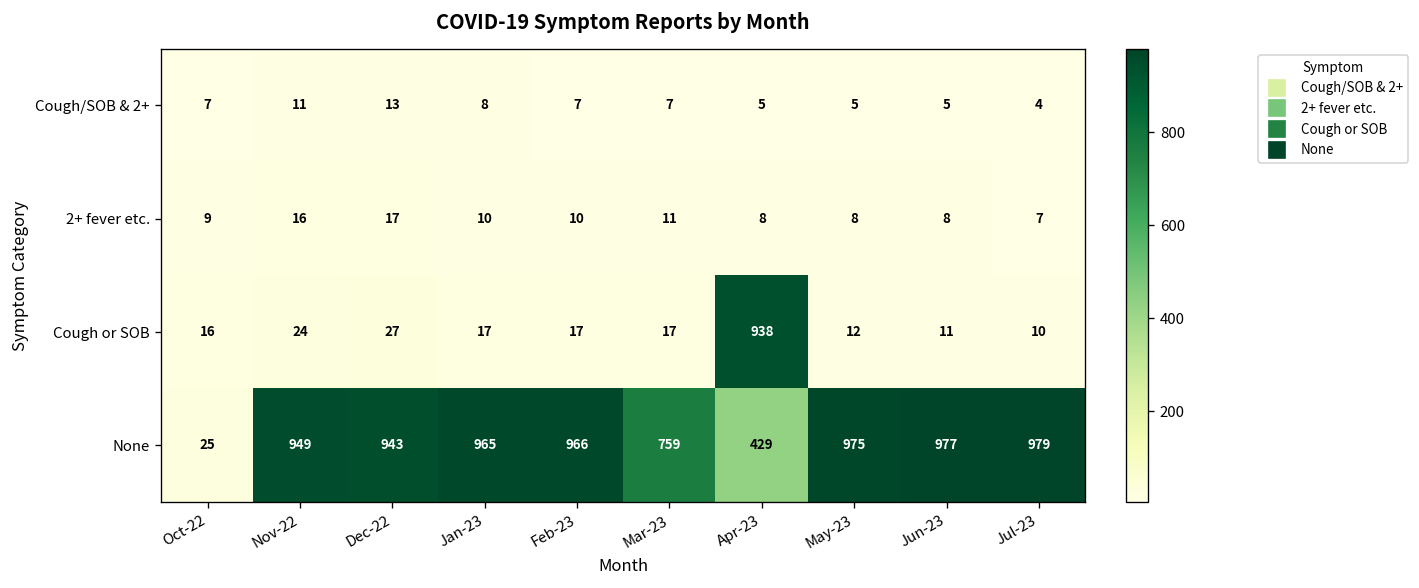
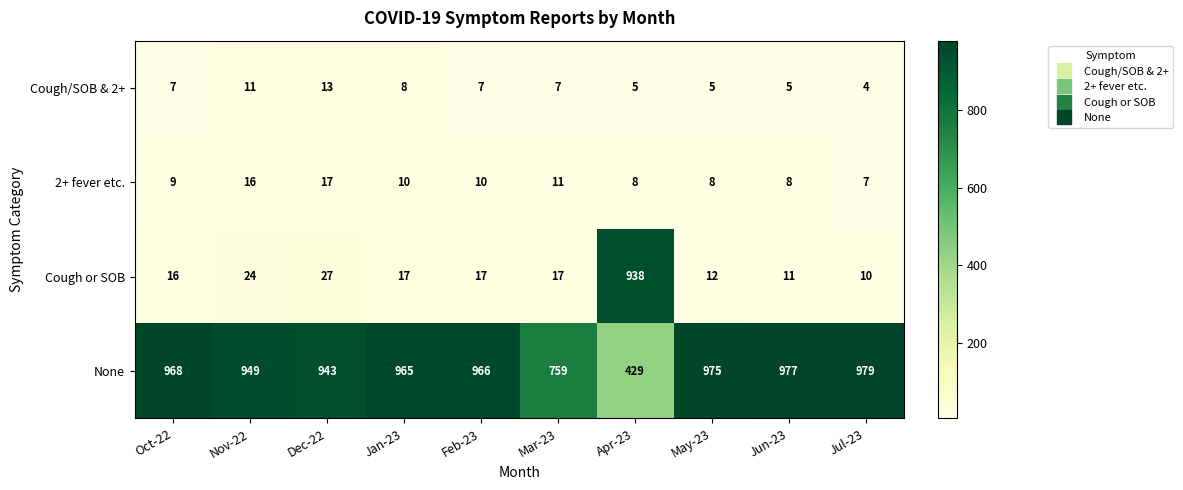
  {
    "Cough/SOB & 2+": {
      "Oct-22": 7,
      "Nov-22": 11,
      "Dec-22": 13,
      "Jan-23": 8,
      "Feb-23": 7,
      "Mar-23": 7,
      "Apr-23": 5,
      "May-23": 5,
      "Jun-23": 5,
      "Jul-23": 4
    },
    "2+ fever etc.": {
      "Oct-22": 9,
      "Nov-22": 16,
      "Dec-22": 17,
      "Jan-23": 10,
      "Feb-23": 10,
      "Mar-23": 11,
      "Apr-23": 8,
      "May-23": 8,
      "Jun-23": 8,
      "Jul-23": 7
    },
    "Cough or SOB": {
      "Oct-22": 16,
      "Nov-22": 24,
      "Dec-22": 27,
      "Jan-23": 17,
      "Feb-23": 17,
      "Mar-23": 17,
      "Apr-23": 938,
      "May-23": 12,
      "Jun-23": 11,
      "Jul-23": 10
    },
    "None": {
-     "Oct-22": 25,
+     "Oct-22": 968,
      "Nov-22": 949,
      "Dec-22": 943,
      "Jan-23": 965,
      "Feb-23": 966,
      "Mar-23": 759,
      "Apr-23": 429,
      "May-23": 975,
      "Jun-23": 977,
      "Jul-23": 979
    }
  }
